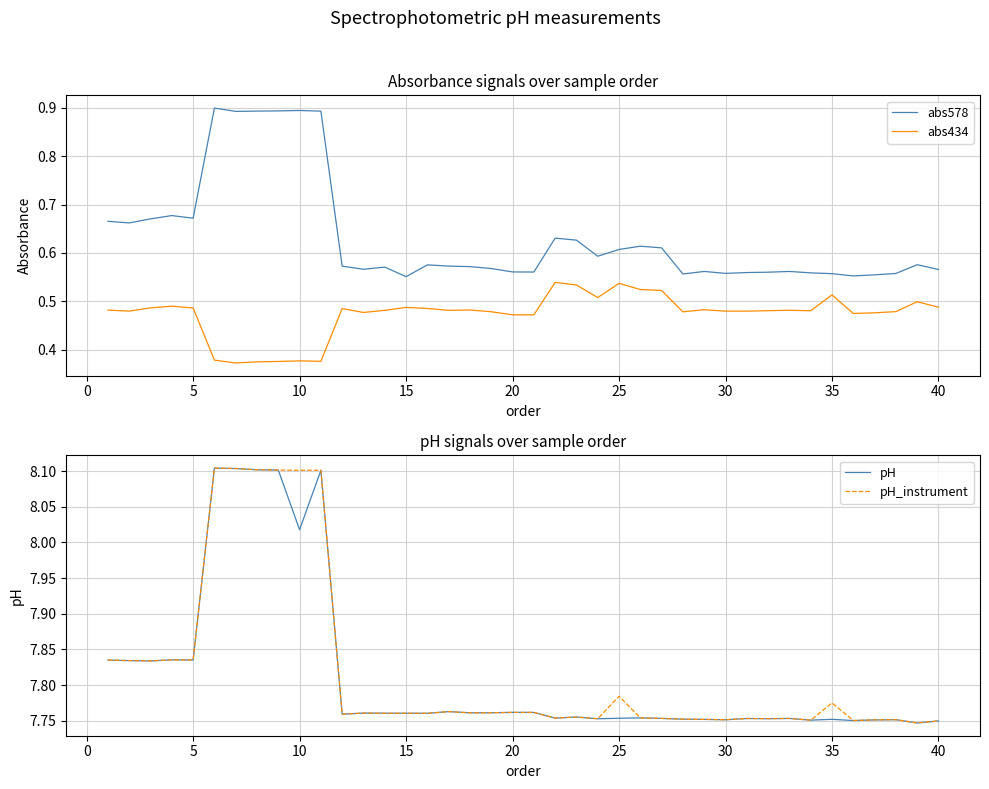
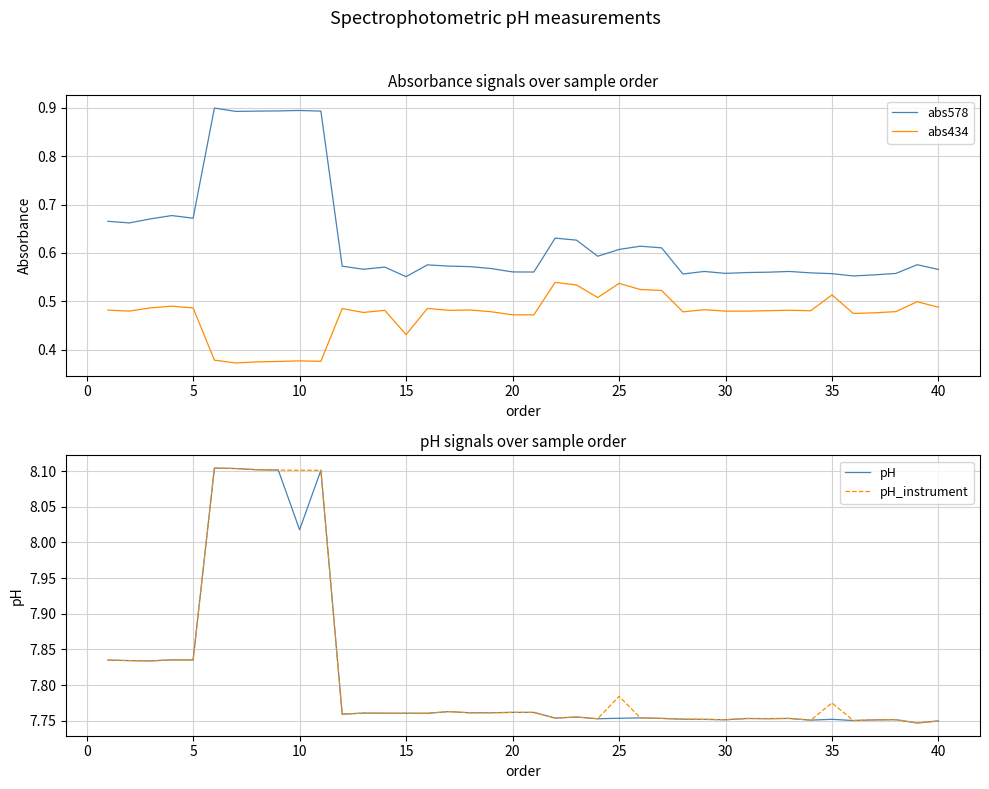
  {
    "Absorbance signals over sample order": {
      "abs578": {
        "5": 0.67,
        "10": 0.89,
        "15": 0.55,
        "20": 0.56,
        "25": 0.61,
        "30": 0.56,
        "35": 0.56,
        "40": 0.57
      },
      "abs434": {
        "5": 0.49,
        "10": 0.38,
-       "15": 0.49,
+       "15": 0.43,
        "20": 0.47,
        "25": 0.54,
        "30": 0.48,
        "35": 0.51,
        "40": 0.49
      }
    },
    "pH signals over sample order": {
      "pH": {
        "10": 8.02,
        "25": 7.75,
        "35": 7.75
      },
      "pH_instrument": {
        "10": 8.10,
        "25": 7.78,
        "35": 7.78
      }
    }
  }
